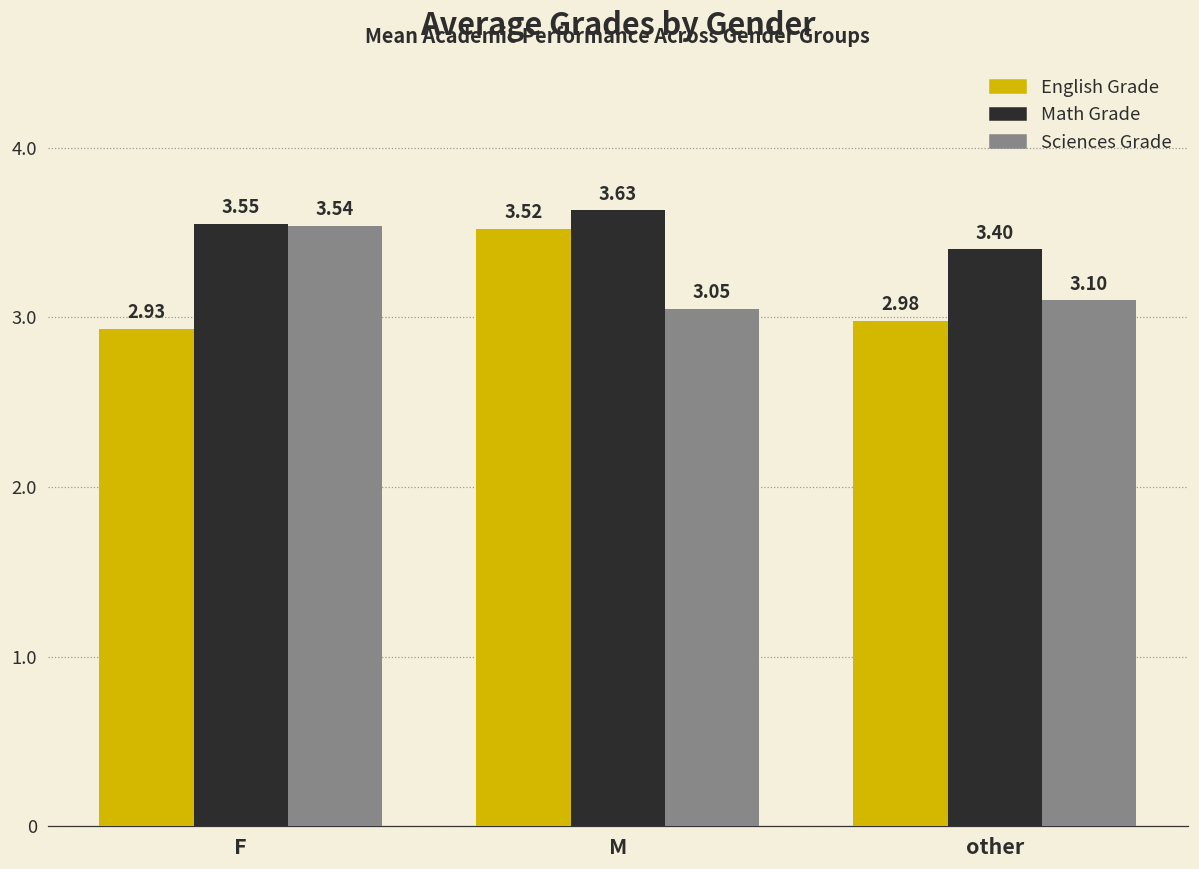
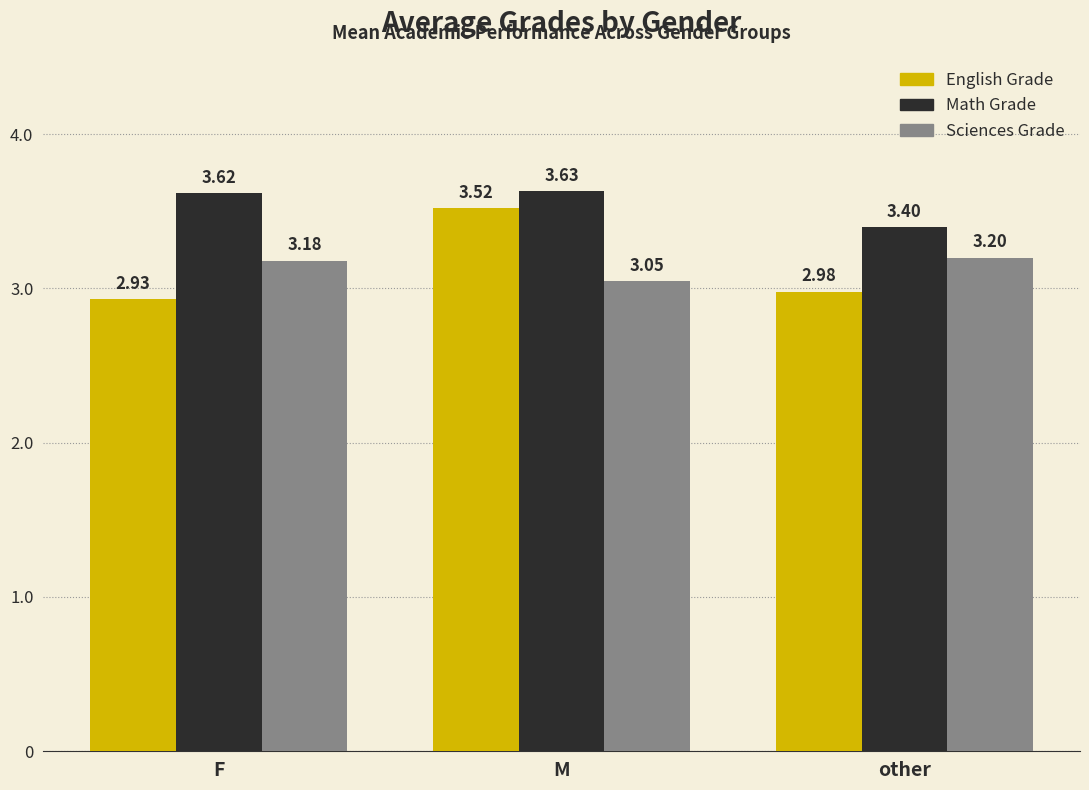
  {
    "English Grade": {
      "F": 2.93,
      "M": 3.52,
      "other": 2.98
    },
    "Math Grade": {
-     "F": 3.55,
+     "F": 3.62,
      "M": 3.63,
      "other": 3.40
    },
    "Sciences Grade": {
-     "F": 3.54,
+     "F": 3.18,
      "M": 3.05,
-     "other": 3.10
+     "other": 3.20
    }
  }
